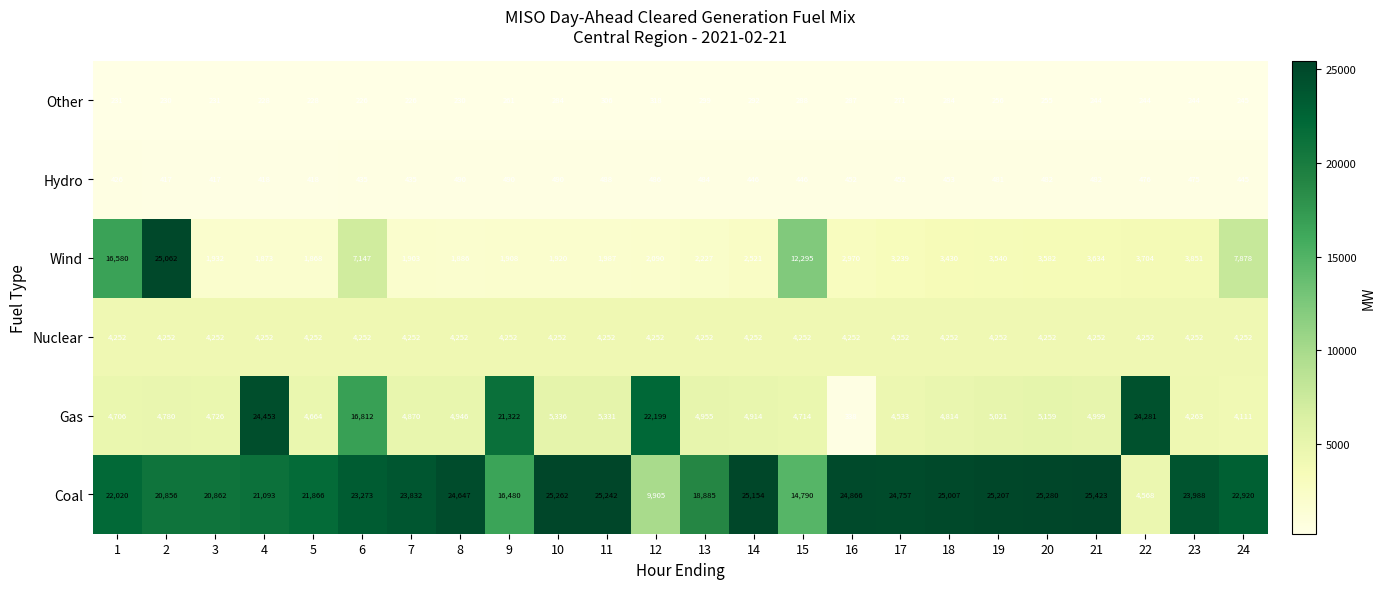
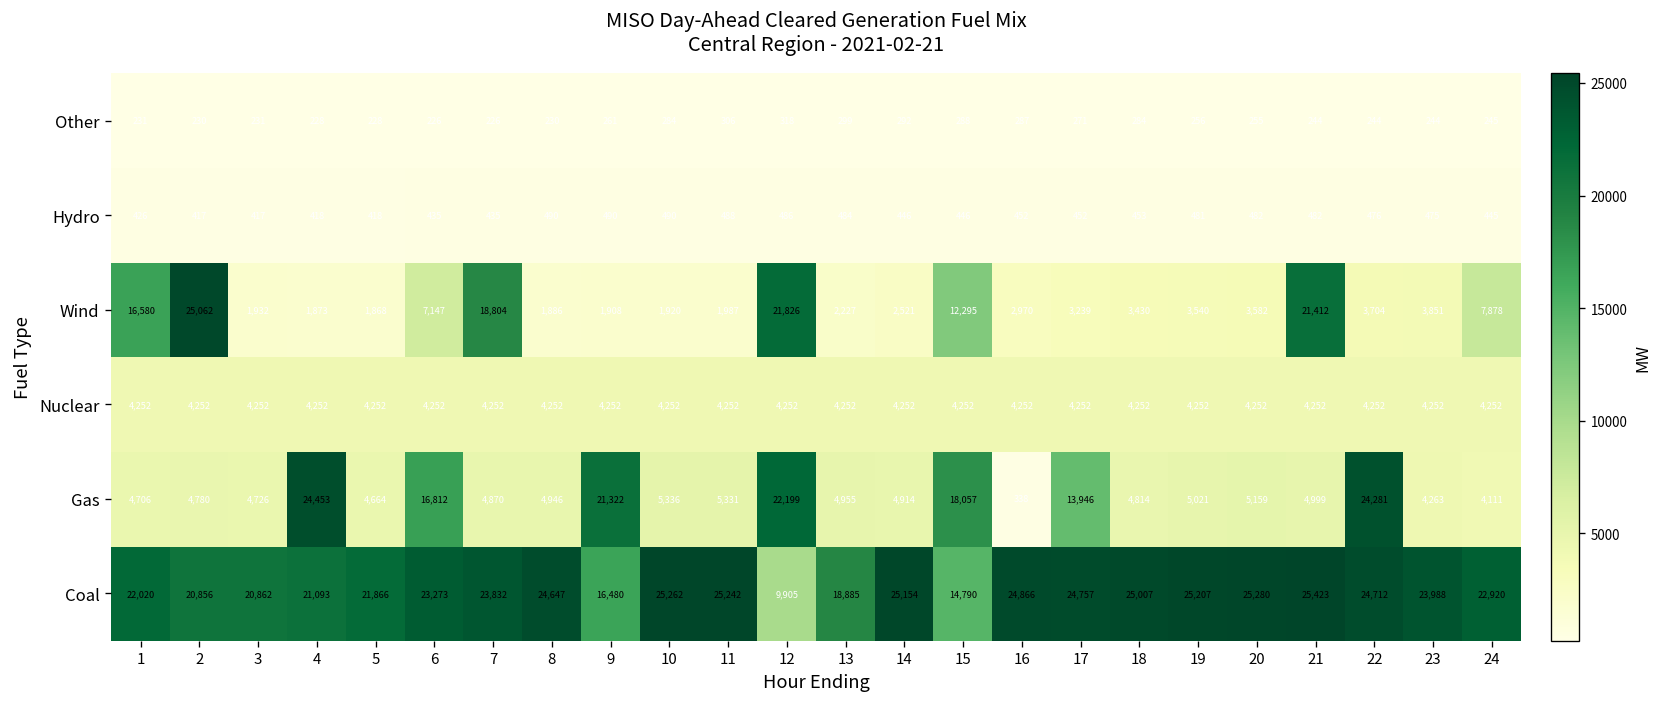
  {
    "Wind": {
      "1": "16,580",
      "2": "25,062",
      "3": "1,932",
      "4": "1,873",
      "5": "1,868",
      "6": "7,147",
-     "7": "1,903",
+     "7": "18,804",
      "8": "1,886",
      "9": "1,908",
      "10": "1,920",
      "11": "1,987",
-     "12": "2,090",
+     "12": "21,826",
      "13": "2,227",
      "14": "2,521",
      "15": "12,295",
      "16": "2,970",
      "17": "3,239",
      "18": "3,430",
      "19": "3,540",
      "20": "3,582",
-     "21": "3,634",
+     "21": "21,412",
      "22": "3,704",
      "23": "3,851",
      "24": "7,878"
    },
    "Nuclear": {
      "1": "4,252",
      "2": "4,252",
      "3": "4,252",
      "4": "4,252",
      "5": "4,252",
      "6": "4,252",
      "7": "4,252",
      "8": "4,252",
      "9": "4,252",
      "10": "4,252",
      "11": "4,252",
      "12": "4,252",
      "13": "4,252",
      "14": "4,252",
      "15": "4,252",
      "16": "4,252",
      "17": "4,252",
      "18": "4,252",
      "19": "4,252",
      "20": "4,252",
      "21": "4,252",
      "22": "4,252",
      "23": "4,252",
      "24": "4,252"
    },
    "Gas": {
      "1": "4,706",
      "2": "4,780",
      "3": "4,726",
      "4": "24,453",
      "5": "4,664",
      "6": "16,812",
      "7": "4,870",
      "8": "4,946",
      "9": "21,322",
      "10": "5,336",
      "11": "5,331",
      "12": "22,199",
      "13": "4,955",
      "14": "4,914",
-     "15": "4,714",
-     "17": "4,533",
+     "15": "18,057",
+     "17": "13,946",
      "18": "4,814",
      "19": "5,021",
      "20": "5,159",
      "21": "4,999",
      "22": "24,281",
      "23": "4,263",
      "24": "4,111"
    },
    "Coal": {
      "1": "22,020",
      "2": "20,856",
      "3": "20,862",
      "4": "21,093",
      "5": "21,866",
      "6": "23,273",
      "7": "23,832",
      "8": "24,647",
      "9": "16,480",
      "10": "25,262",
      "11": "25,242",
      "12": "9,905",
      "13": "18,885",
      "14": "25,154",
      "15": "14,790",
      "16": "24,866",
      "17": "24,757",
      "18": "25,007",
      "19": "25,207",
      "20": "25,280",
      "21": "25,423",
-     "22": "4,568",
+     "22": "24,712",
      "23": "23,988",
      "24": "22,920"
    }
  }
